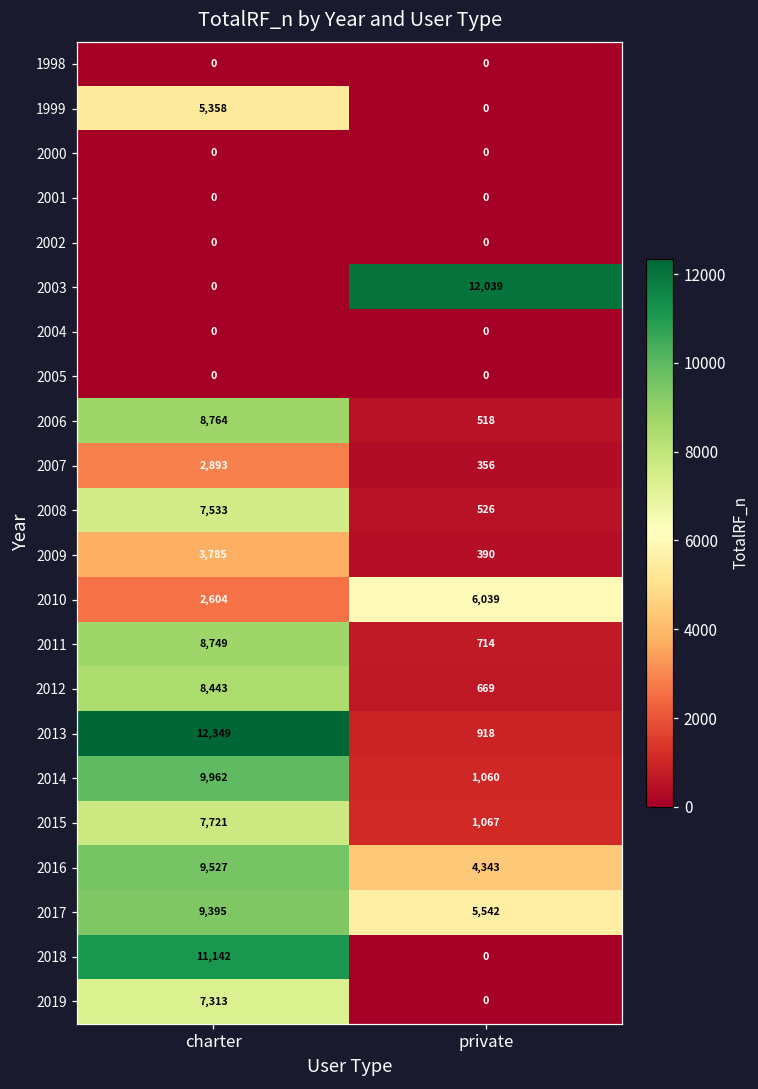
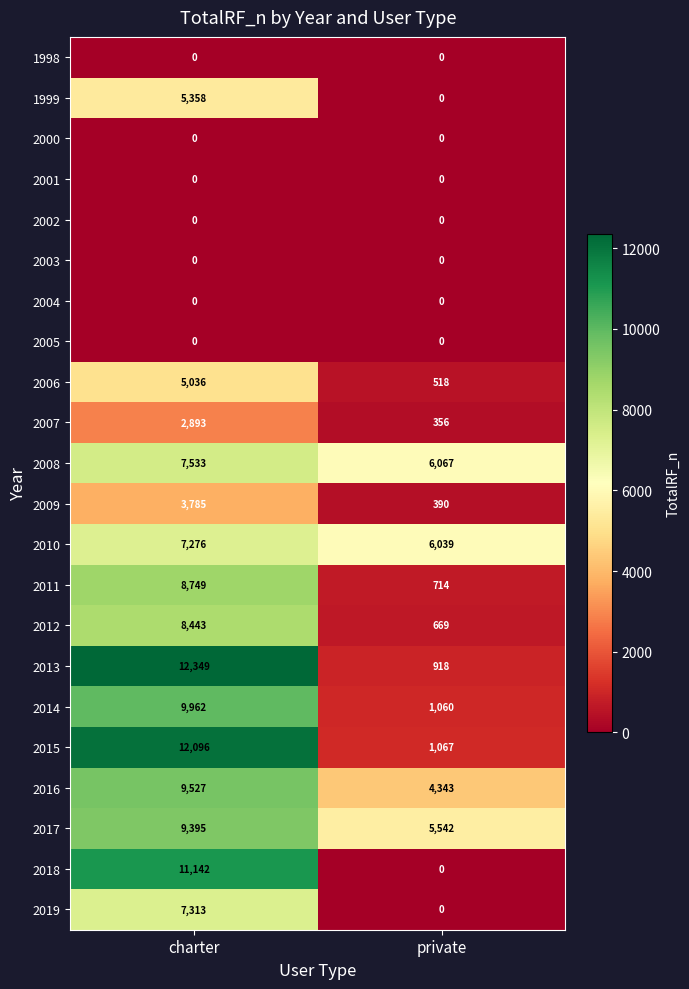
  {
    "1998": {
      "charter": "0",
      "private": "0"
    },
    "1999": {
      "charter": "5,358",
      "private": "0"
    },
    "2000": {
      "charter": "0",
      "private": "0"
    },
    "2001": {
      "charter": "0",
      "private": "0"
    },
    "2002": {
      "charter": "0",
      "private": "0"
    },
    "2003": {
      "charter": "0",
-     "private": "12,039"
+     "private": "0"
    },
    "2004": {
      "charter": "0",
      "private": "0"
    },
    "2005": {
      "charter": "0",
      "private": "0"
    },
    "2006": {
-     "charter": "8,764",
+     "charter": "5,036",
      "private": "518"
    },
    "2007": {
      "charter": "2,893",
      "private": "356"
    },
    "2008": {
      "charter": "7,533",
-     "private": "526"
+     "private": "6,067"
    },
    "2009": {
      "charter": "3,785",
      "private": "390"
    },
    "2010": {
-     "charter": "2,604",
+     "charter": "7,276",
      "private": "6,039"
    },
    "2011": {
      "charter": "8,749",
      "private": "714"
    },
    "2012": {
      "charter": "8,443",
      "private": "669"
    },
    "2013": {
      "charter": "12,349",
      "private": "918"
    },
    "2014": {
      "charter": "9,962",
      "private": "1,060"
    },
    "2015": {
-     "charter": "7,721",
+     "charter": "12,096",
      "private": "1,067"
    },
    "2016": {
      "charter": "9,527",
      "private": "4,343"
    },
    "2017": {
      "charter": "9,395",
      "private": "5,542"
    },
    "2018": {
      "charter": "11,142",
      "private": "0"
    },
    "2019": {
      "charter": "7,313",
      "private": "0"
    }
  }
